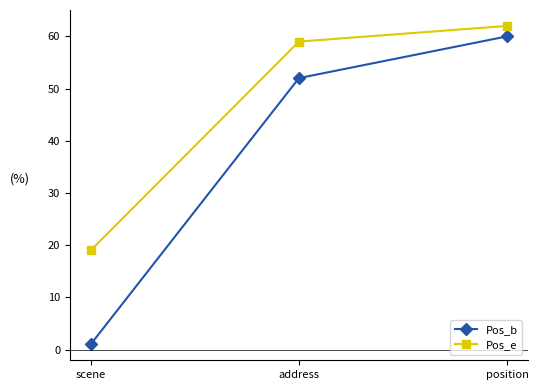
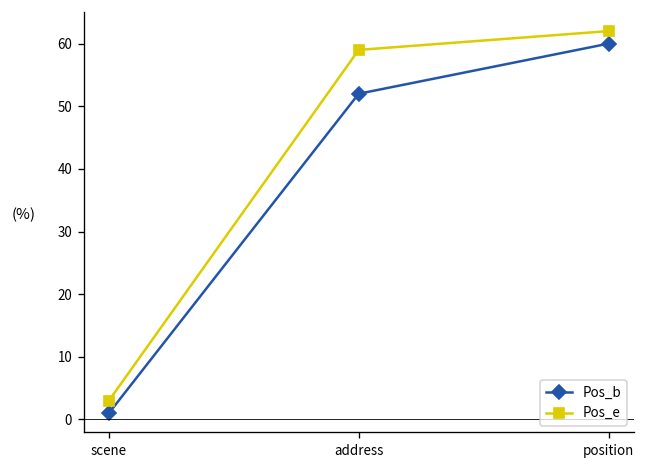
  {
    "Pos_b": {
      "scene": 1,
      "address": 52,
      "position": 60
    },
    "Pos_e": {
-     "scene": 19,
+     "scene": 3,
      "address": 59,
      "position": 62
    }
  }
